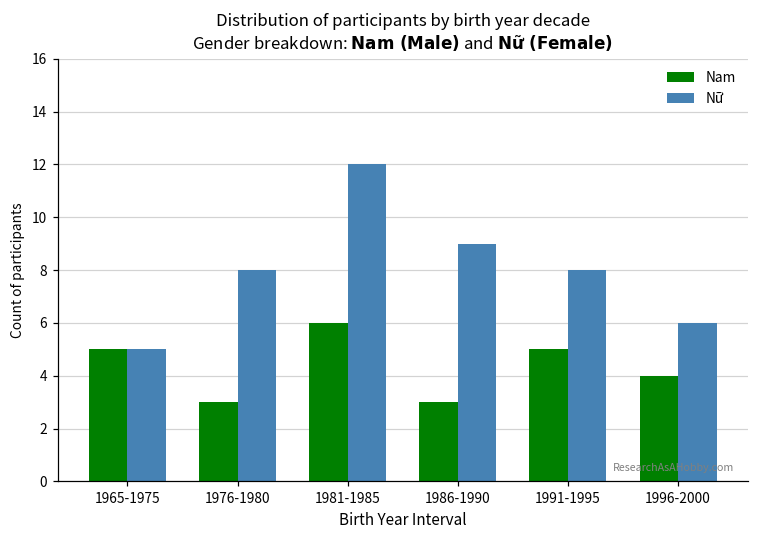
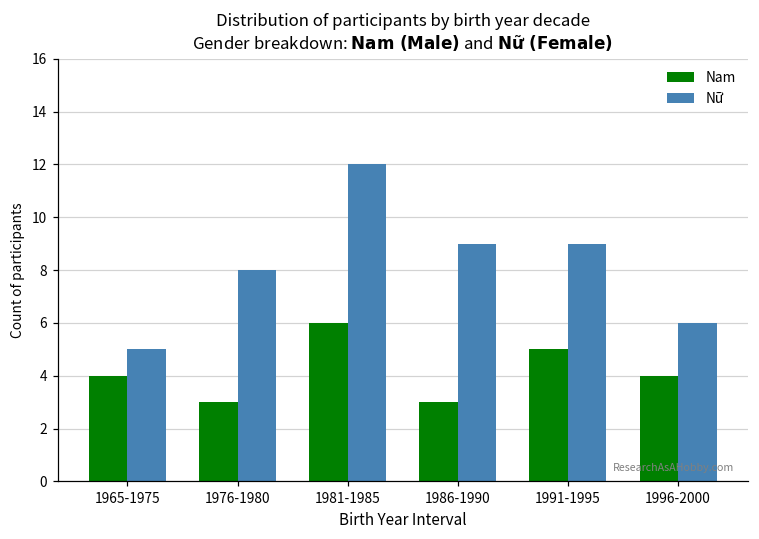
  {
    "Nam": {
-     "1965-1975": 5,
+     "1965-1975": 4,
      "1976-1980": 3,
      "1981-1985": 6,
      "1986-1990": 3,
      "1991-1995": 5,
      "1996-2000": 4
    },
    "Nữ": {
      "1965-1975": 5,
      "1976-1980": 8,
      "1981-1985": 12,
      "1986-1990": 9,
-     "1991-1995": 8,
+     "1991-1995": 9,
      "1996-2000": 6
    }
  }
